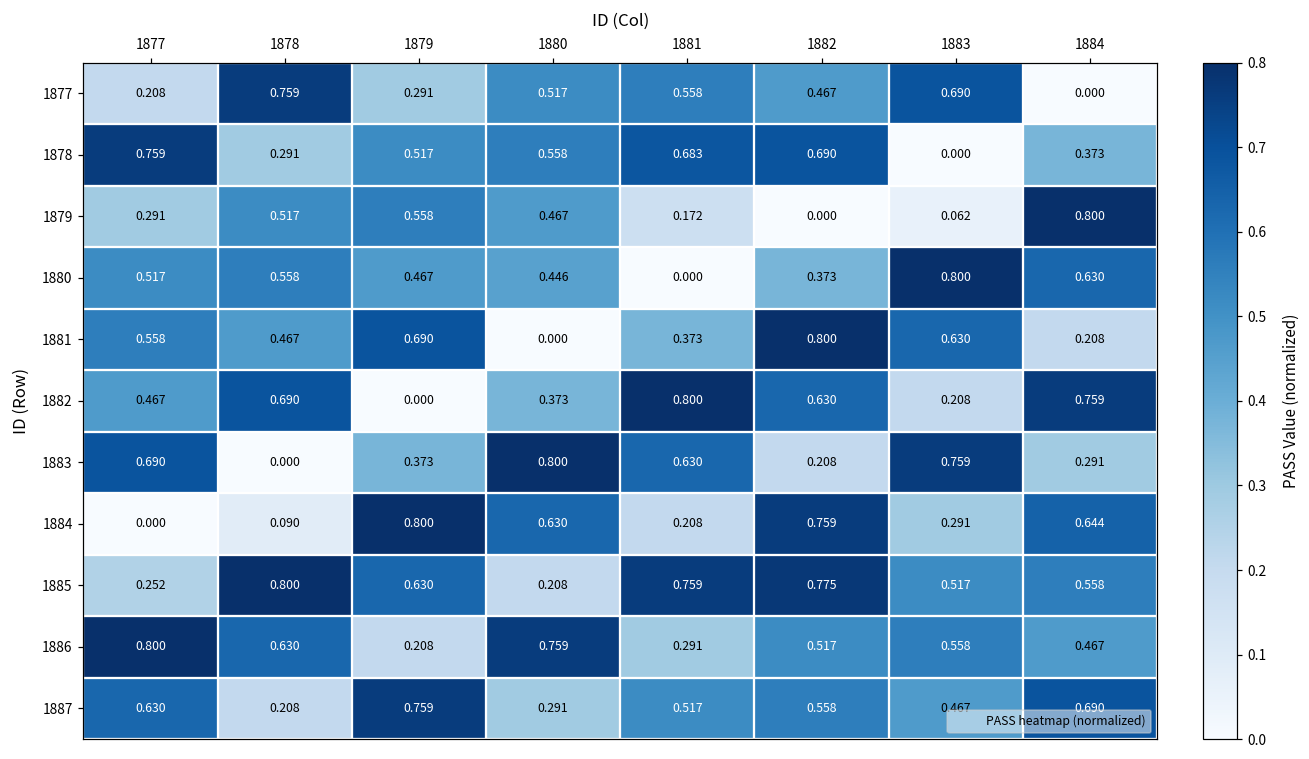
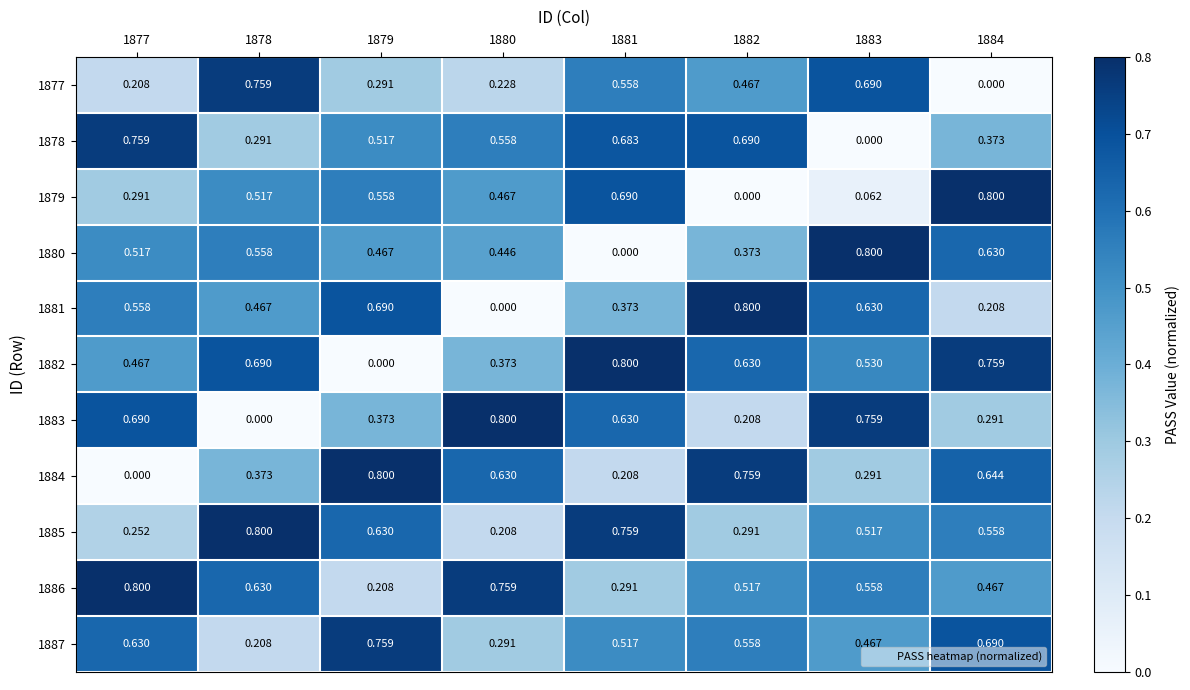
  {
    "1877": {
      "1877": 0.208,
      "1878": 0.759,
      "1879": 0.291,
-     "1880": 0.517,
+     "1880": 0.228,
      "1881": 0.558,
      "1882": 0.467,
      "1883": 0.690,
      "1884": 0.000
    },
    "1878": {
      "1877": 0.759,
      "1878": 0.291,
      "1879": 0.517,
      "1880": 0.558,
      "1881": 0.683,
      "1882": 0.690,
      "1883": 0.000,
      "1884": 0.373
    },
    "1879": {
      "1877": 0.291,
      "1878": 0.517,
      "1879": 0.558,
      "1880": 0.467,
-     "1881": 0.172,
+     "1881": 0.690,
      "1882": 0.000,
      "1883": 0.062,
      "1884": 0.800
    },
    "1880": {
      "1877": 0.517,
      "1878": 0.558,
      "1879": 0.467,
      "1880": 0.446,
      "1881": 0.000,
      "1882": 0.373,
      "1883": 0.800,
      "1884": 0.630
    },
    "1881": {
      "1877": 0.558,
      "1878": 0.467,
      "1879": 0.690,
      "1880": 0.000,
      "1881": 0.373,
      "1882": 0.800,
      "1883": 0.630,
      "1884": 0.208
    },
    "1882": {
      "1877": 0.467,
      "1878": 0.690,
      "1879": 0.000,
      "1880": 0.373,
      "1881": 0.800,
      "1882": 0.630,
-     "1883": 0.208,
+     "1883": 0.530,
      "1884": 0.759
    },
    "1883": {
      "1877": 0.690,
      "1878": 0.000,
      "1879": 0.373,
      "1880": 0.800,
      "1881": 0.630,
      "1882": 0.208,
      "1883": 0.759,
      "1884": 0.291
    },
    "1884": {
      "1877": 0.000,
-     "1878": 0.090,
+     "1878": 0.373,
      "1879": 0.800,
      "1880": 0.630,
      "1881": 0.208,
      "1882": 0.759,
      "1883": 0.291,
      "1884": 0.644
    },
    "1885": {
      "1877": 0.252,
      "1878": 0.800,
      "1879": 0.630,
      "1880": 0.208,
      "1881": 0.759,
-     "1882": 0.775,
+     "1882": 0.291,
      "1883": 0.517,
      "1884": 0.558
    },
    "1886": {
      "1877": 0.800,
      "1878": 0.630,
      "1879": 0.208,
      "1880": 0.759,
      "1881": 0.291,
      "1882": 0.517,
      "1883": 0.558,
      "1884": 0.467
    },
    "1887": {
      "1877": 0.630,
      "1878": 0.208,
      "1879": 0.759,
      "1880": 0.291,
      "1881": 0.517,
      "1882": 0.558
    }
  }
